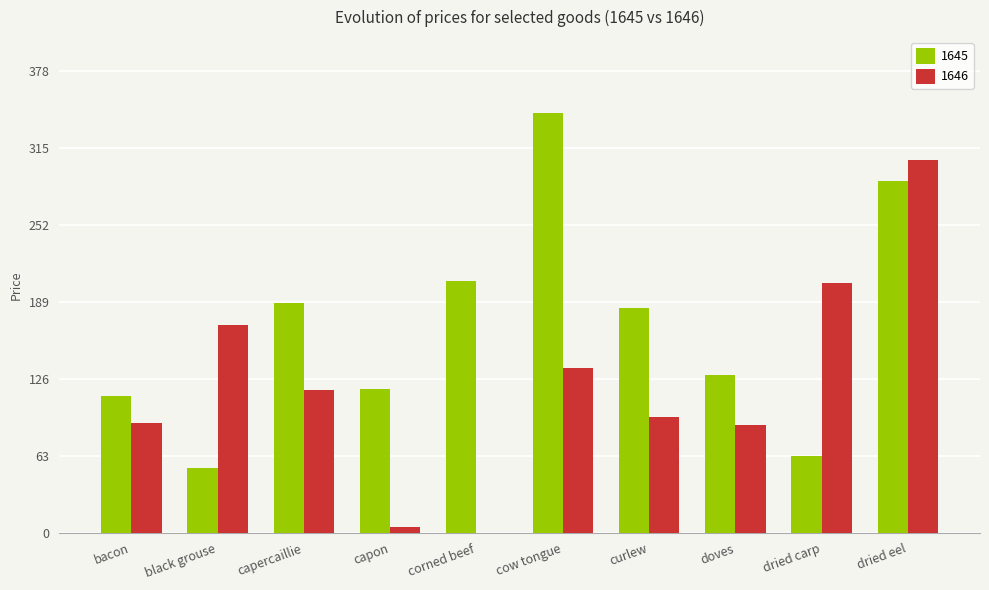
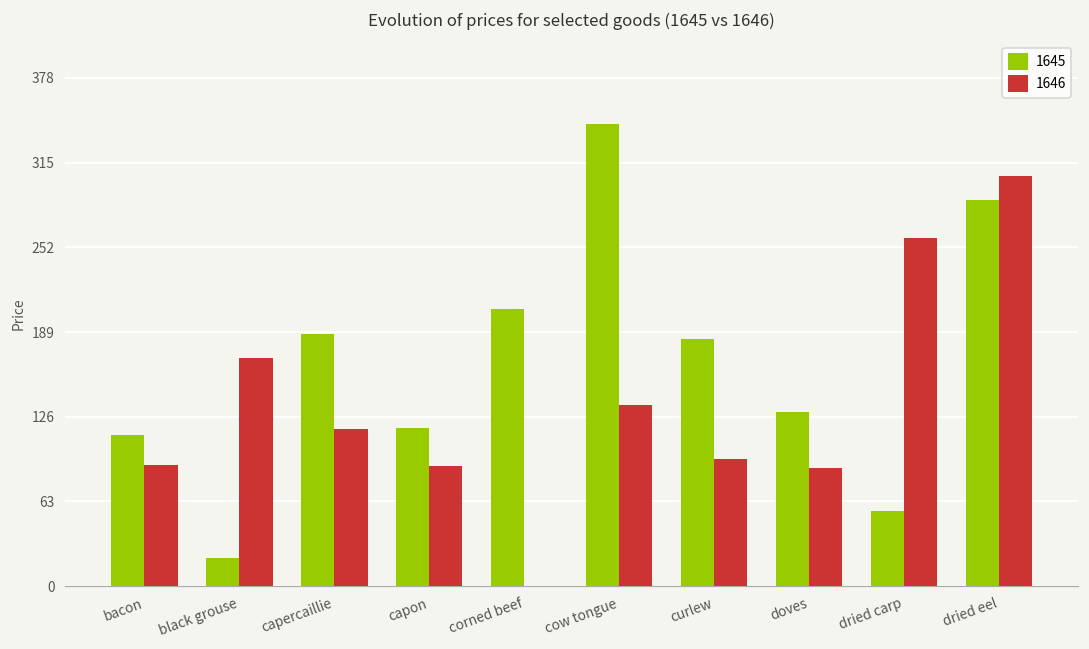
  {
    "1645": {
      "bacon": 112,
-     "black grouse": 53,
+     "black grouse": 21,
      "capercaillie": 188,
      "capon": 118,
      "corned beef": 206,
      "cow tongue": 344,
      "curlew": 184,
      "doves": 129,
-     "dried carp": 63,
+     "dried carp": 56,
      "dried eel": 288
    },
    "1646": {
      "bacon": 90,
      "black grouse": 170,
      "capercaillie": 117,
-     "capon": 5,
+     "capon": 90,
      "corned beef": 0,
      "cow tongue": 135,
      "curlew": 94,
      "doves": 88,
-     "dried carp": 204,
+     "dried carp": 259,
      "dried eel": 305
    }
  }
